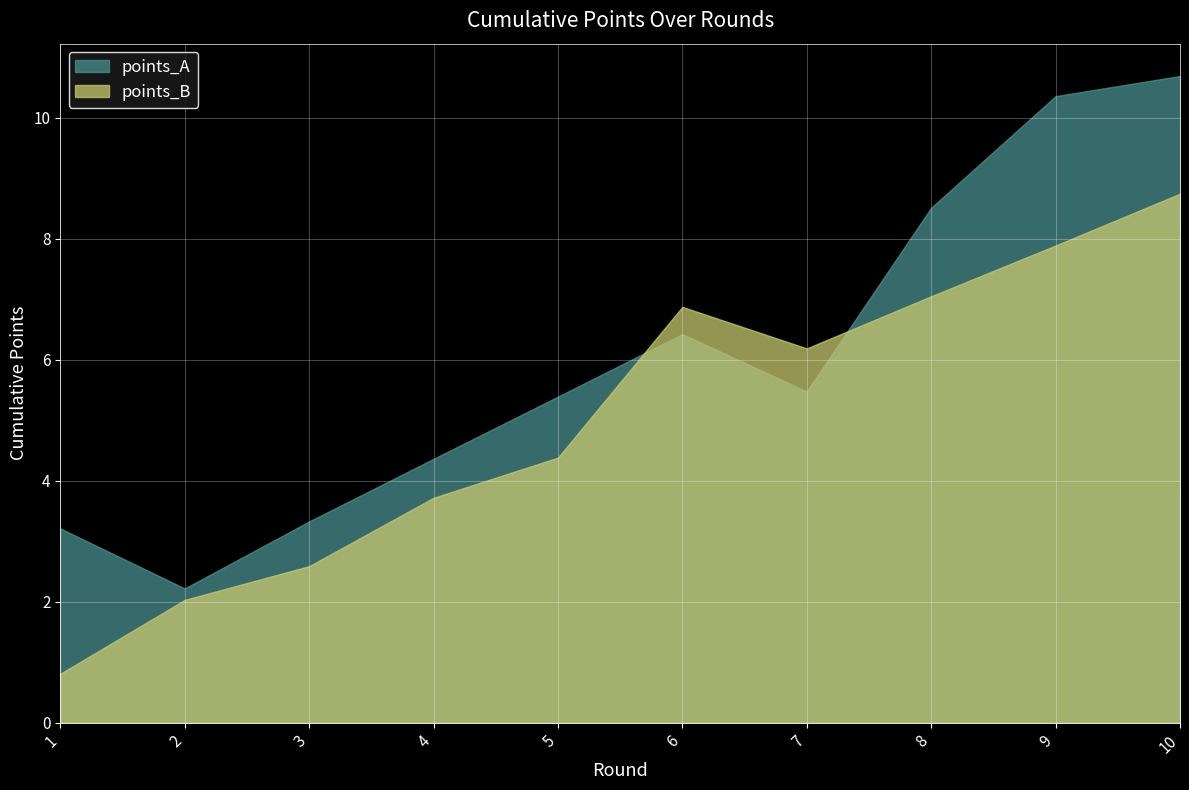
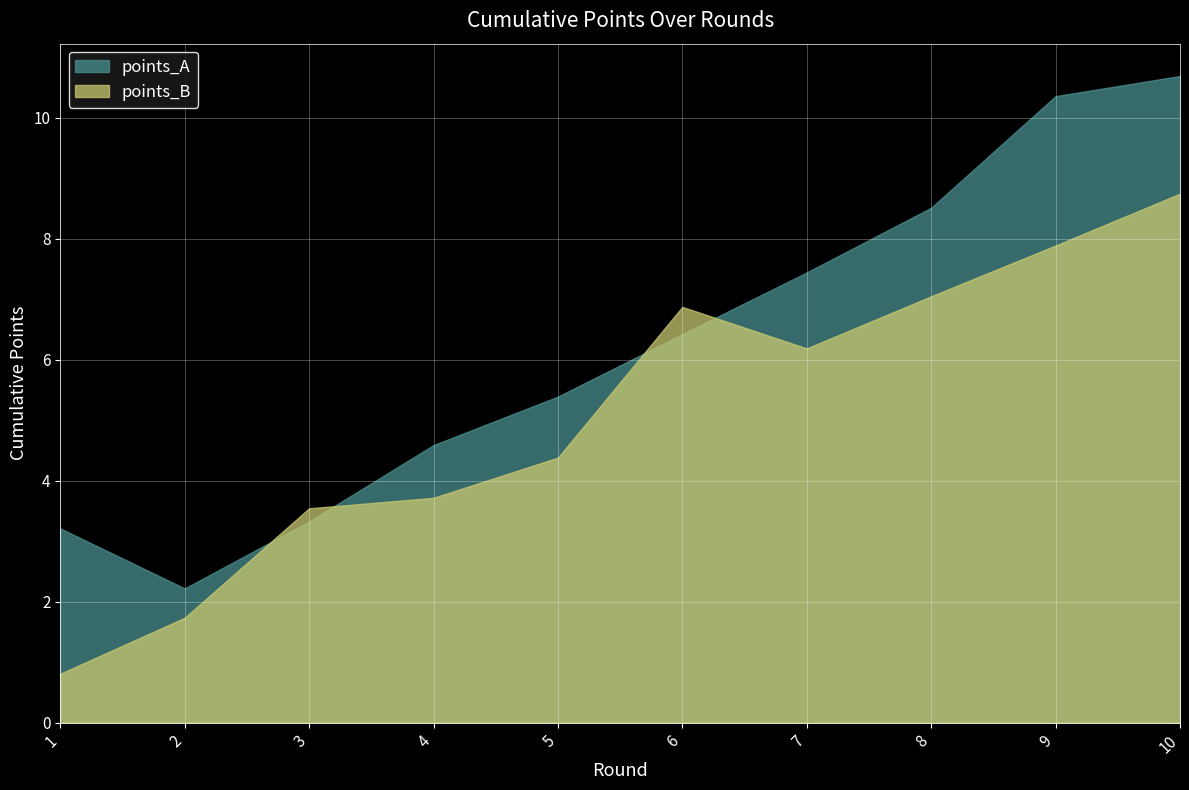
  {
    "points_A": {
      "1": 3.2,
      "2": 2.2,
      "3": 3.3,
-     "4": 4.4,
+     "4": 4.6,
      "5": 5.4,
      "6": 6.4,
-     "7": 5.5,
+     "7": 7.4,
      "8": 8.5,
      "9": 10.4,
      "10": 10.7
    },
    "points_B": {
      "1": 0.8,
-     "2": 2.0,
-     "3": 2.6,
+     "2": 1.7,
+     "3": 3.5,
      "4": 3.7,
      "5": 4.4,
      "6": 6.9,
      "7": 6.2,
      "8": 7.0,
      "9": 7.9,
      "10": 8.7
    }
  }
